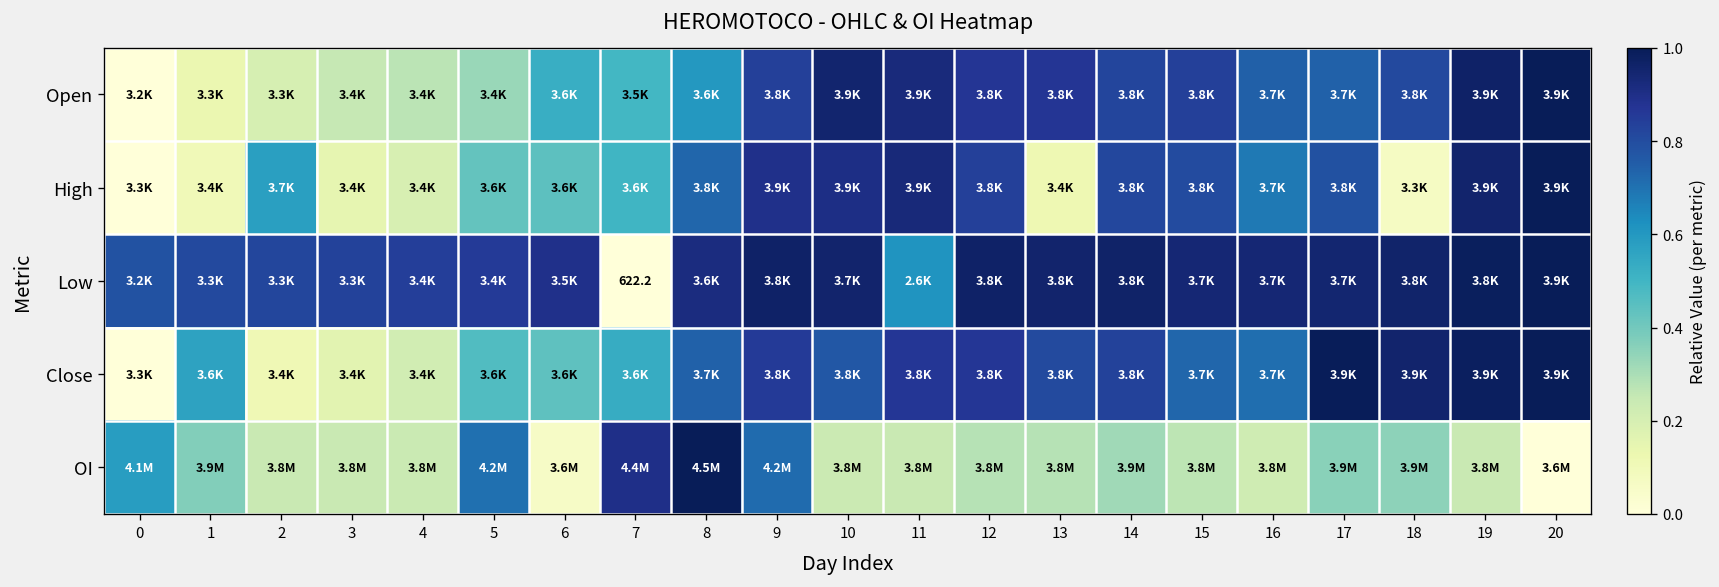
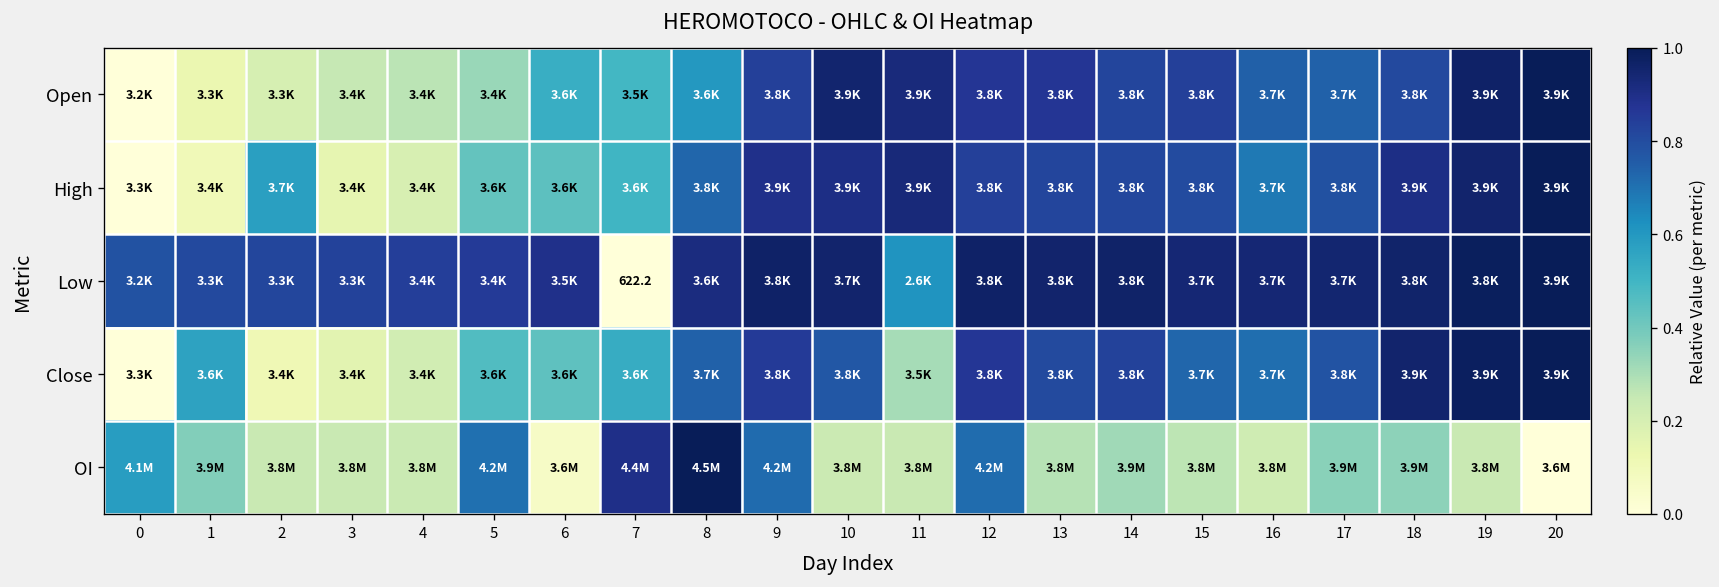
  {
    "Open": {
      "0": "3.2K",
      "1": "3.3K",
      "2": "3.3K",
      "3": "3.4K",
      "4": "3.4K",
      "5": "3.4K",
      "6": "3.6K",
      "7": "3.5K",
      "8": "3.6K",
      "9": "3.8K",
      "10": "3.9K",
      "11": "3.9K",
      "12": "3.8K",
      "13": "3.8K",
      "14": "3.8K",
      "15": "3.8K",
      "16": "3.7K",
      "17": "3.7K",
      "18": "3.8K",
      "19": "3.9K",
      "20": "3.9K"
    },
    "High": {
      "0": "3.3K",
      "1": "3.4K",
      "2": "3.7K",
      "3": "3.4K",
      "4": "3.4K",
      "5": "3.6K",
      "6": "3.6K",
      "7": "3.6K",
      "8": "3.8K",
      "9": "3.9K",
      "10": "3.9K",
      "11": "3.9K",
      "12": "3.8K",
-     "13": "3.4K",
+     "13": "3.8K",
      "14": "3.8K",
      "15": "3.8K",
      "16": "3.7K",
      "17": "3.8K",
-     "18": "3.3K",
+     "18": "3.9K",
      "19": "3.9K",
      "20": "3.9K"
    },
    "Low": {
      "0": "3.2K",
      "1": "3.3K",
      "2": "3.3K",
      "3": "3.3K",
      "4": "3.4K",
      "5": "3.4K",
      "6": "3.5K",
      "7": "622.2",
      "8": "3.6K",
      "9": "3.8K",
      "10": "3.7K",
      "11": "2.6K",
      "12": "3.8K",
      "13": "3.8K",
      "14": "3.8K",
      "15": "3.7K",
      "16": "3.7K",
      "17": "3.7K",
      "18": "3.8K",
      "19": "3.8K",
      "20": "3.9K"
    },
    "Close": {
      "0": "3.3K",
      "1": "3.6K",
      "2": "3.4K",
      "3": "3.4K",
      "4": "3.4K",
      "5": "3.6K",
      "6": "3.6K",
      "7": "3.6K",
      "8": "3.7K",
      "9": "3.8K",
      "10": "3.8K",
-     "11": "3.8K",
+     "11": "3.5K",
      "12": "3.8K",
      "13": "3.8K",
      "14": "3.8K",
      "15": "3.7K",
      "16": "3.7K",
-     "17": "3.9K",
+     "17": "3.8K",
      "18": "3.9K",
      "19": "3.9K",
      "20": "3.9K"
    },
    "OI": {
      "0": "4.1M",
      "1": "3.9M",
      "2": "3.8M",
      "3": "3.8M",
      "4": "3.8M",
      "5": "4.2M",
      "6": "3.6M",
      "7": "4.4M",
      "8": "4.5M",
      "9": "4.2M",
      "10": "3.8M",
      "11": "3.8M",
-     "12": "3.8M",
+     "12": "4.2M",
      "13": "3.8M",
      "14": "3.9M",
      "15": "3.8M",
      "16": "3.8M",
      "17": "3.9M",
      "18": "3.9M",
      "19": "3.8M",
      "20": "3.6M"
    }
  }
